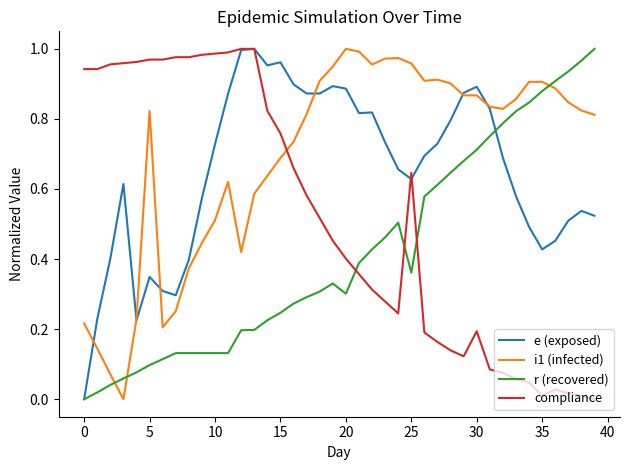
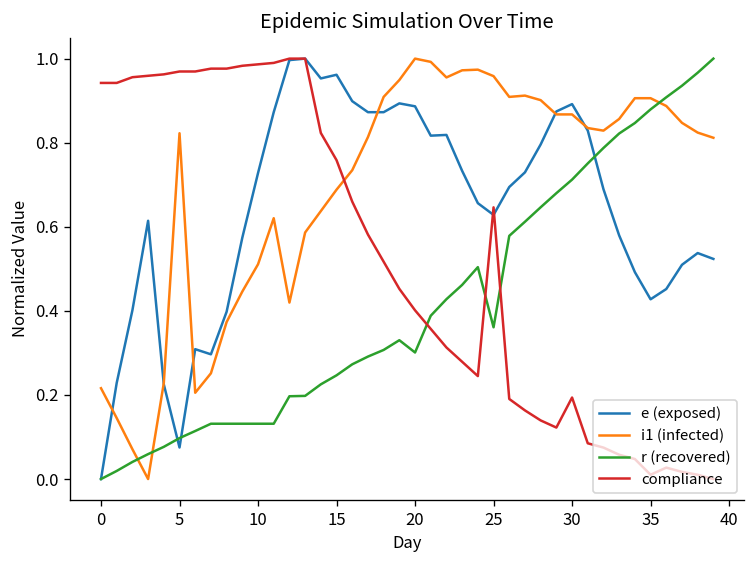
  {
    "e (exposed)": {
-     "5": 0.35,
+     "5": 0.08,
      "10": 0.73,
      "15": 0.96,
      "20": 0.89,
      "25": 0.63,
      "30": 0.89,
      "35": 0.43
    },
    "i1 (infected)": {
      "0": 0.22,
      "5": 0.82,
      "10": 0.51,
      "15": 0.69,
      "20": 1.00,
      "25": 0.96,
      "30": 0.87,
      "35": 0.91
    },
    "r (recovered)": {
      "5": 0.10,
      "10": 0.13,
      "15": 0.25,
      "20": 0.30,
      "25": 0.36,
      "30": 0.71,
      "35": 0.88
    },
    "compliance": {
      "0": 0.94,
      "5": 0.97,
      "10": 0.99,
      "15": 0.76,
      "20": 0.40,
      "25": 0.65,
      "30": 0.19
    }
  }
